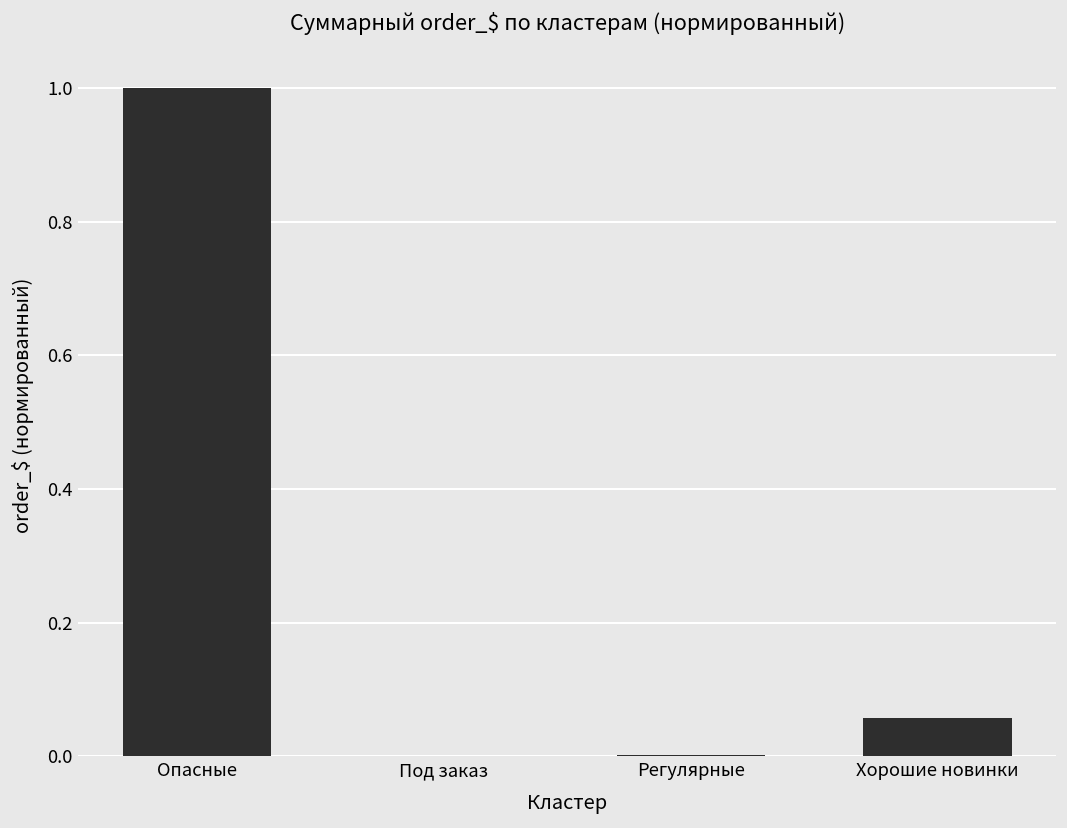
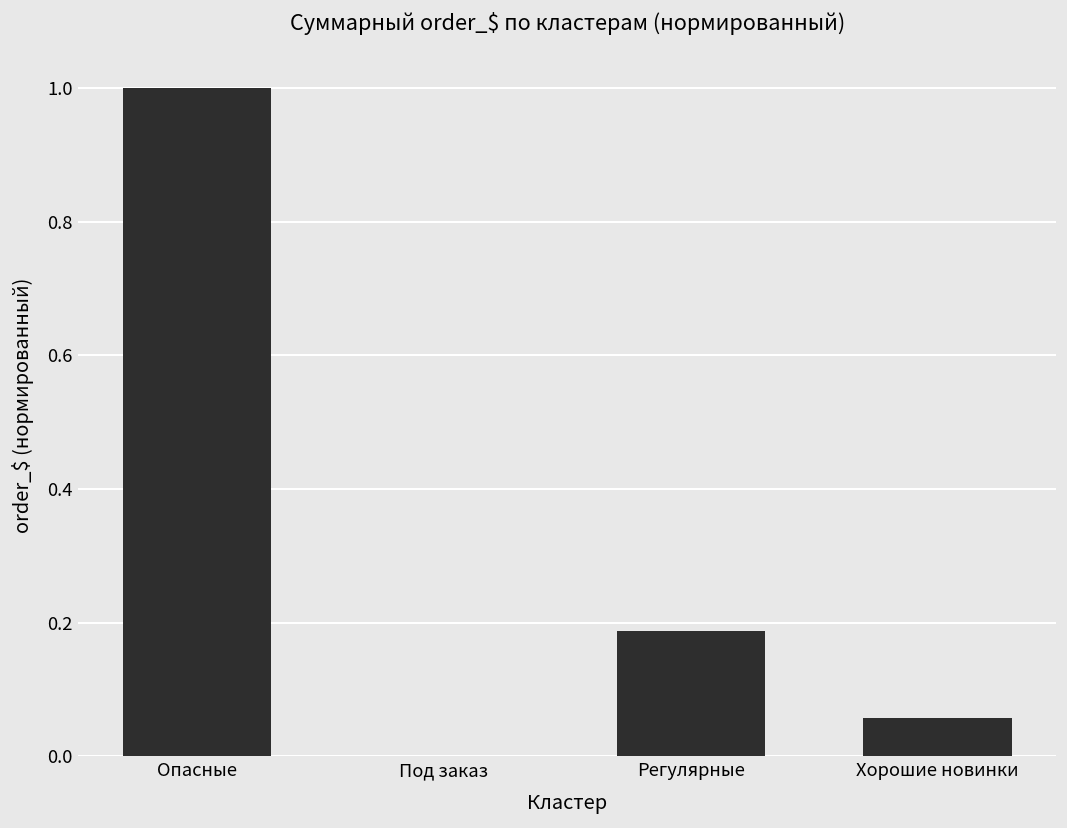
  {
    "Опасные": 1.00,
    "Под заказ": 0.00,
-   "Регулярные": 0.00,
+   "Регулярные": 0.19,
    "Хорошие новинки": 0.06
  }
